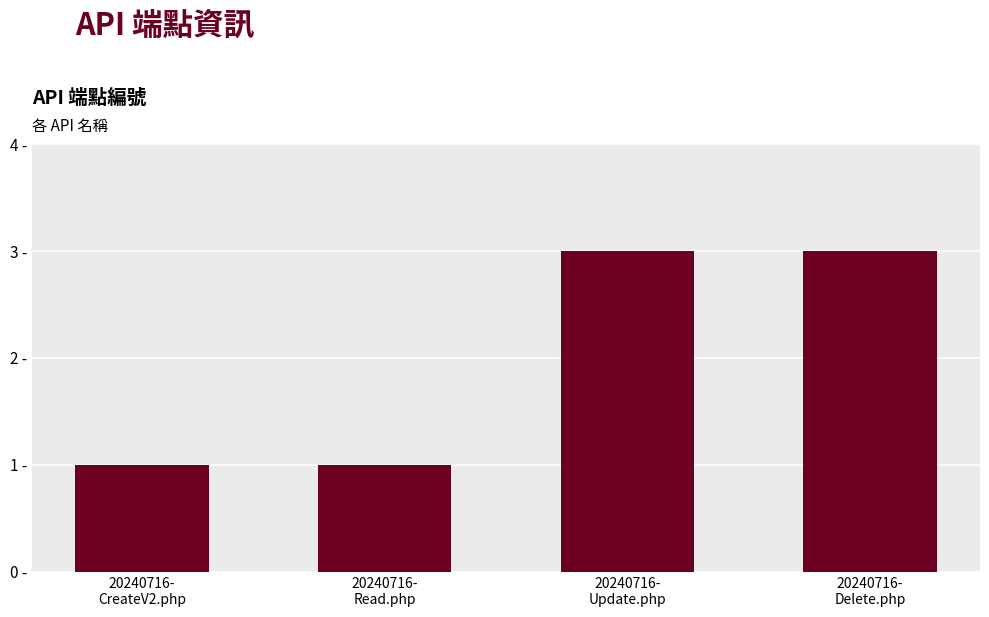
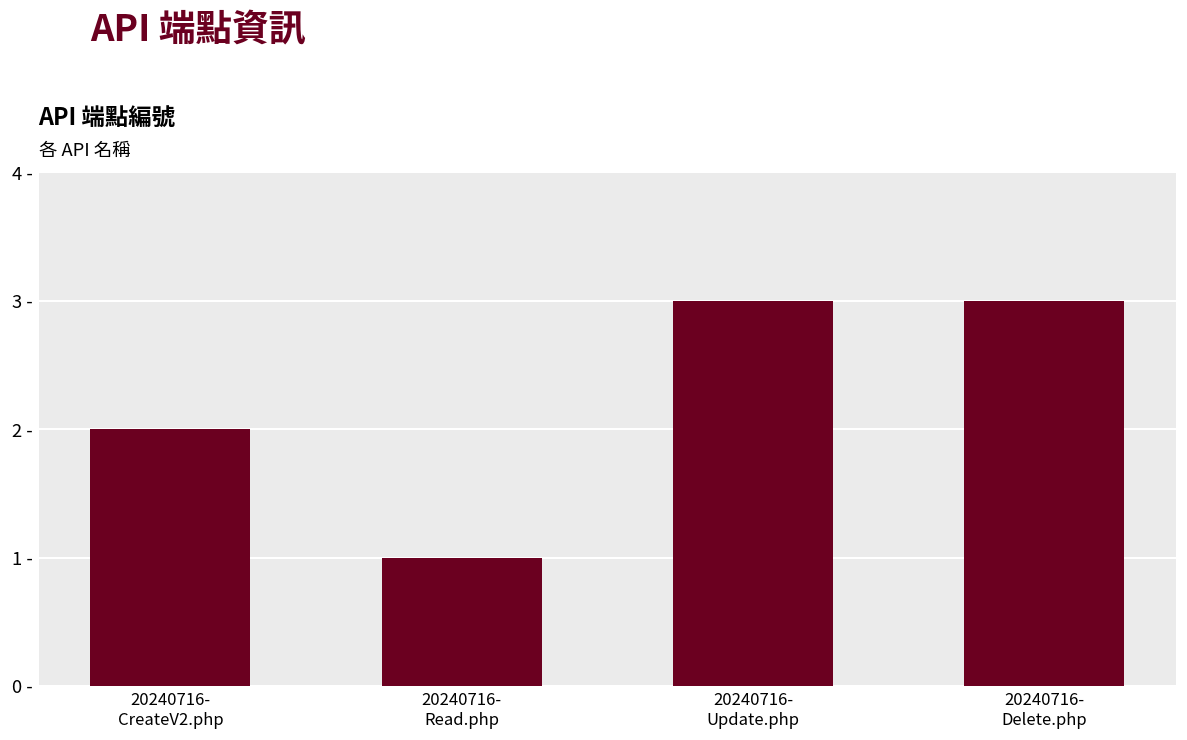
  {
-   "20240716- CreateV2.php": "1 -",
+   "20240716- CreateV2.php": "2 -",
    "20240716- Read.php": "1 -",
    "20240716- Update.php": "3 -",
    "20240716- Delete.php": "3 -"
  }
